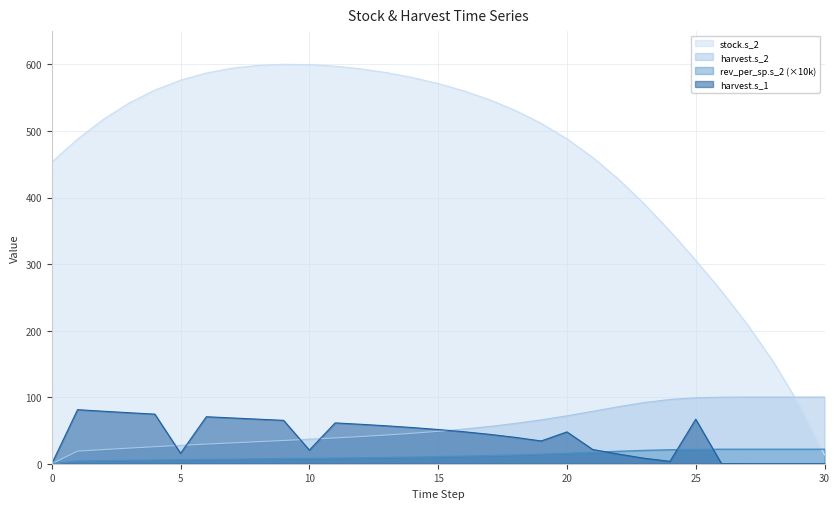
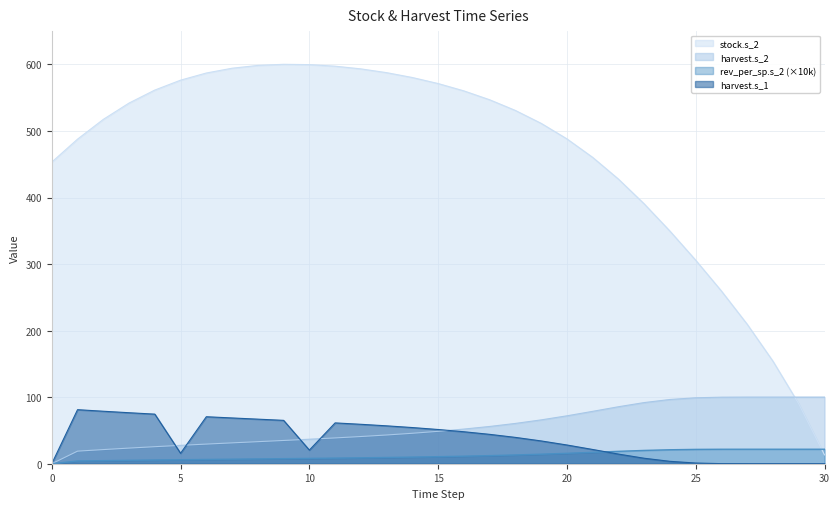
  {
    "rev_per_sp.s_2 (×10k)": {
      "5": 10,
      "10": 10,
      "15": 10,
      "20": 20,
      "25": 20,
      "30": 20
    },
    "harvest.s_1": {
      "5": 20,
      "10": 20,
-     "20": 50,
-     "25": 70,
+     "20": 30,
+     "25": 0,
      "30": 0
    }
  }
